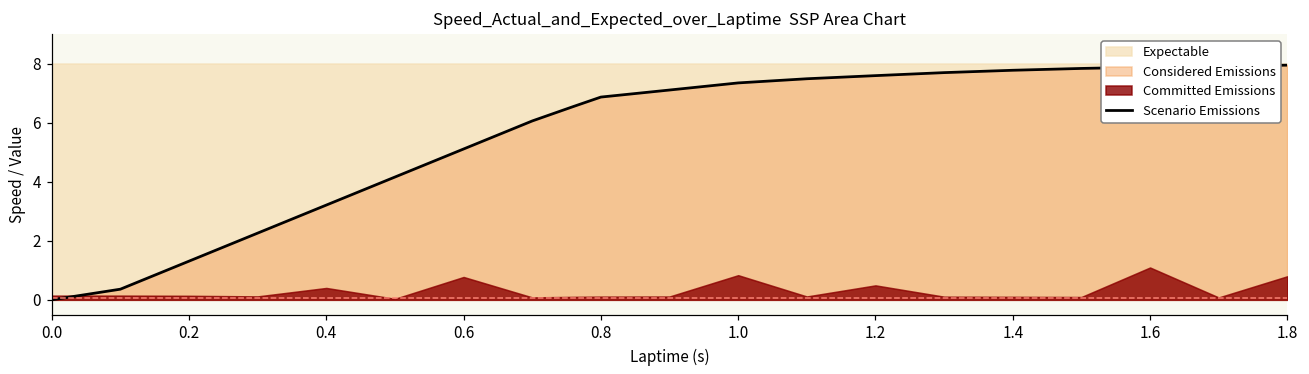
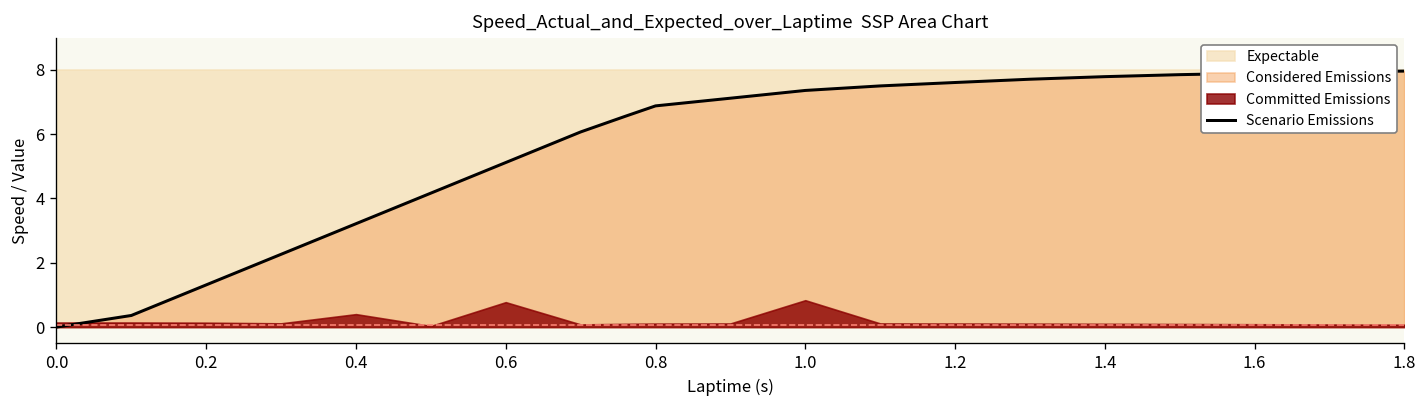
  {
    "Committed Emissions": {
      "0.0": 0.1,
      "0.2": 0.1,
      "0.4": 0.4,
      "0.6": 0.8,
      "0.8": 0.1,
      "1.0": 0.8,
-     "1.2": 0.5,
+     "1.2": 0.1,
      "1.4": 0.1,
-     "1.6": 1.1,
-     "1.8": 0.8
+     "1.6": 0.1,
+     "1.8": 0.1
    }
  }
